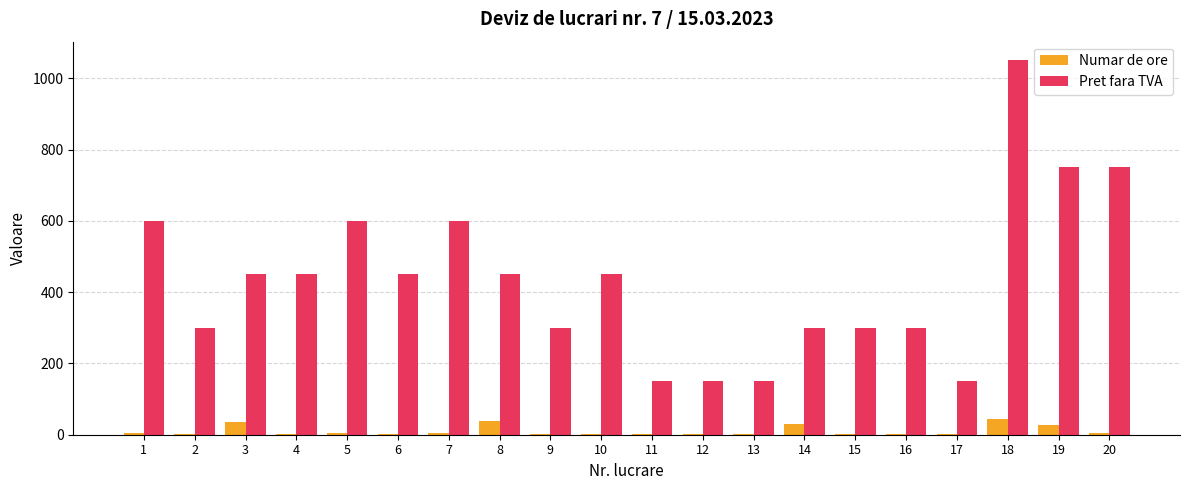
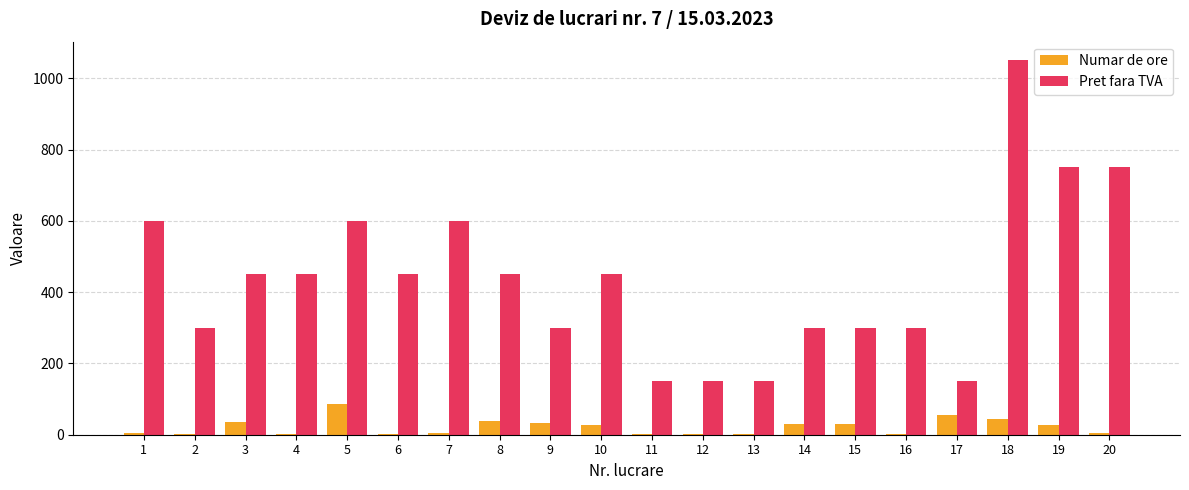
  {
    "Numar de ore": {
      "3": 40,
-     "5": 0,
+     "5": 90,
      "8": 40,
-     "9": 0,
-     "10": 0,
+     "9": 30,
+     "10": 30,
      "14": 30,
-     "15": 0,
-     "17": 0,
+     "15": 30,
+     "17": 60,
      "18": 40,
      "19": 30
    },
    "Pret fara TVA": {
      "1": 600,
      "2": 300,
      "3": 450,
      "4": 450,
      "5": 600,
      "6": 450,
      "7": 600,
      "8": 450,
      "9": 300,
      "10": 450,
      "11": 150,
      "12": 150,
      "13": 150,
      "14": 300,
      "15": 300,
      "16": 300,
      "17": 150,
      "18": 1050,
      "19": 750,
      "20": 750
    }
  }
